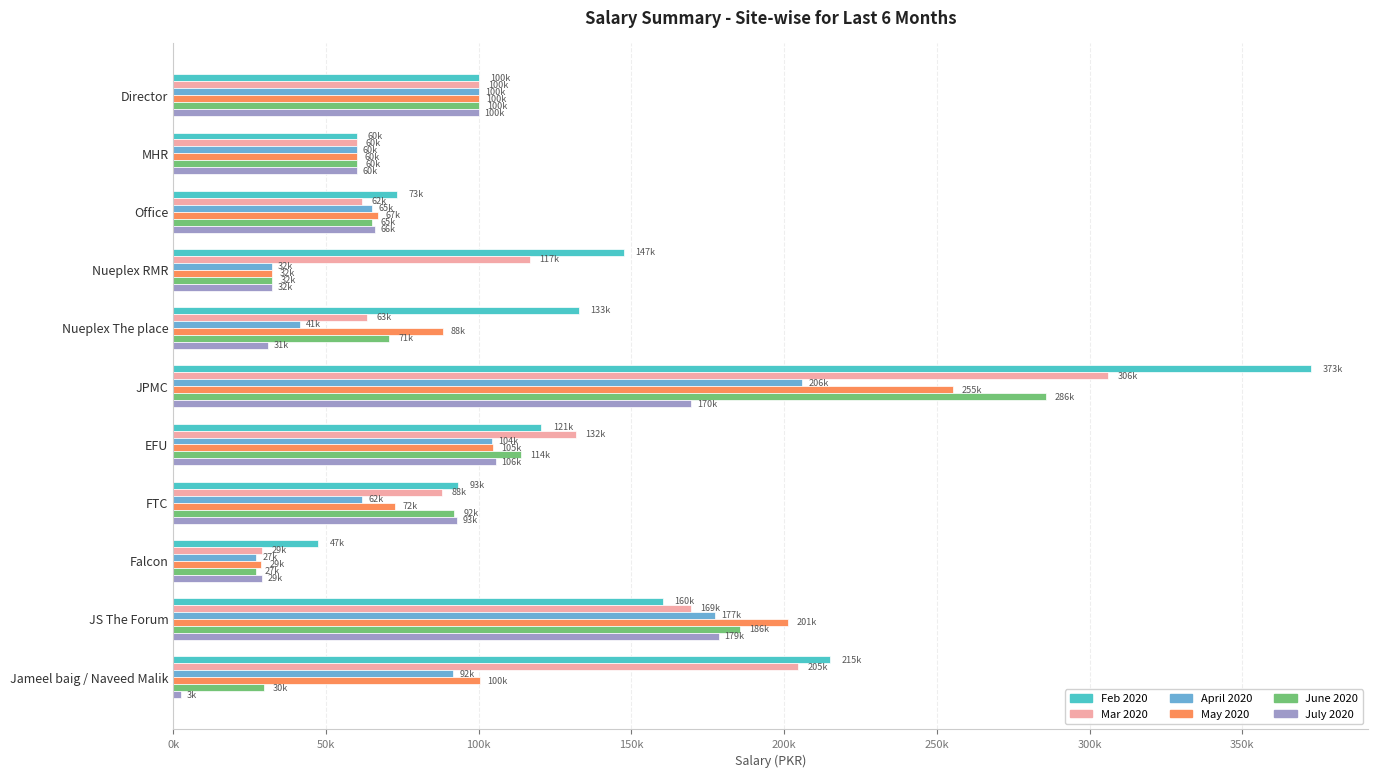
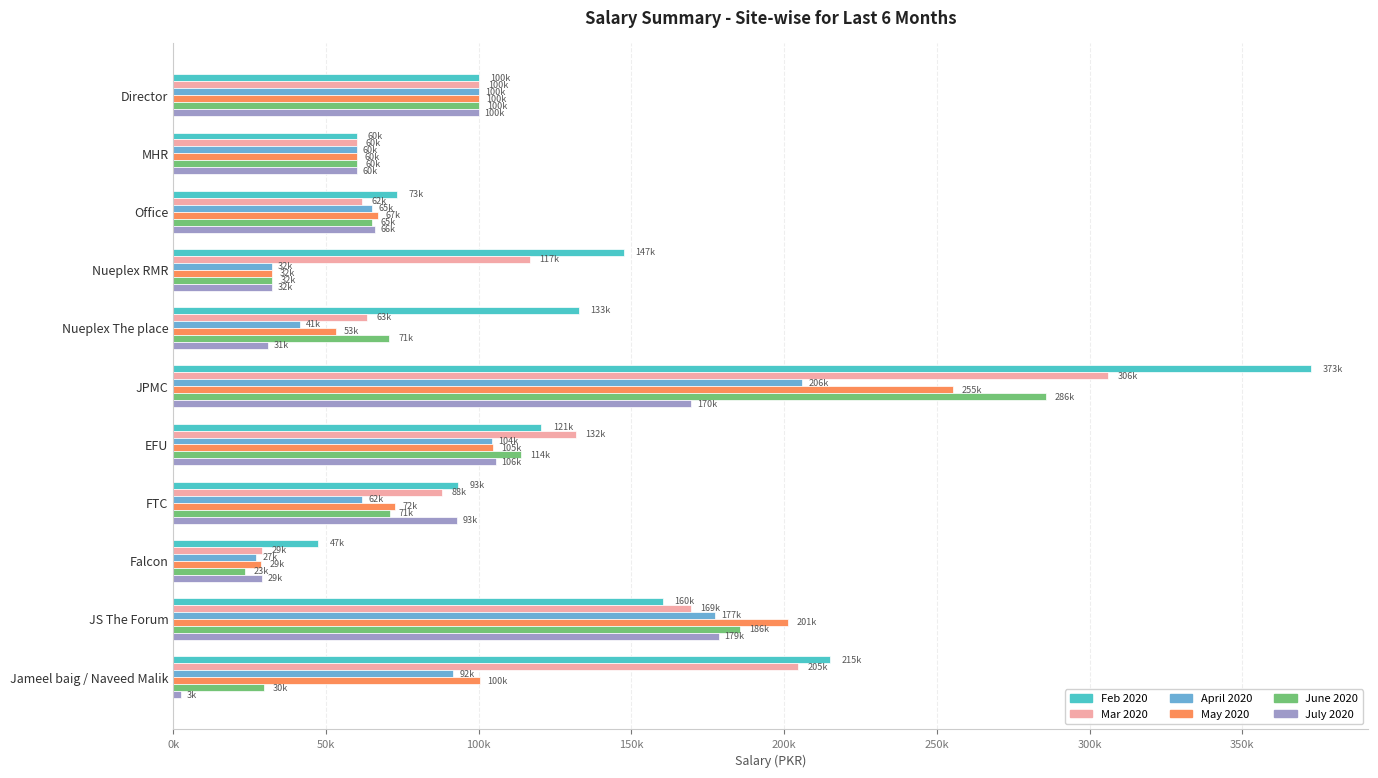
  {
    "Mar 2020": {
      "Office": "62k",
      "Nueplex RMR": "117k",
      "Nueplex The place": "63k",
      "JPMC": "306k",
      "EFU": "132k",
      "FTC": "88k",
      "Falcon": "29k",
      "JS The Forum": "169k",
      "Jameel baig / Naveed Malik": "205k"
    },
    "May 2020": {
      "Office": "67k",
-     "Nueplex The place": "88k",
+     "Nueplex The place": "53k",
      "JPMC": "255k",
      "Falcon": "29k",
      "JS The Forum": "201k",
      "Jameel baig / Naveed Malik": "100k"
    },
    "June 2020": {
      "Nueplex The place": "71k",
      "JPMC": "286k",
      "EFU": "114k",
-     "FTC": "92k",
-     "Falcon": "27k",
+     "FTC": "71k",
+     "Falcon": "23k",
      "JS The Forum": "186k",
      "Jameel baig / Naveed Malik": "30k"
    }
  }
